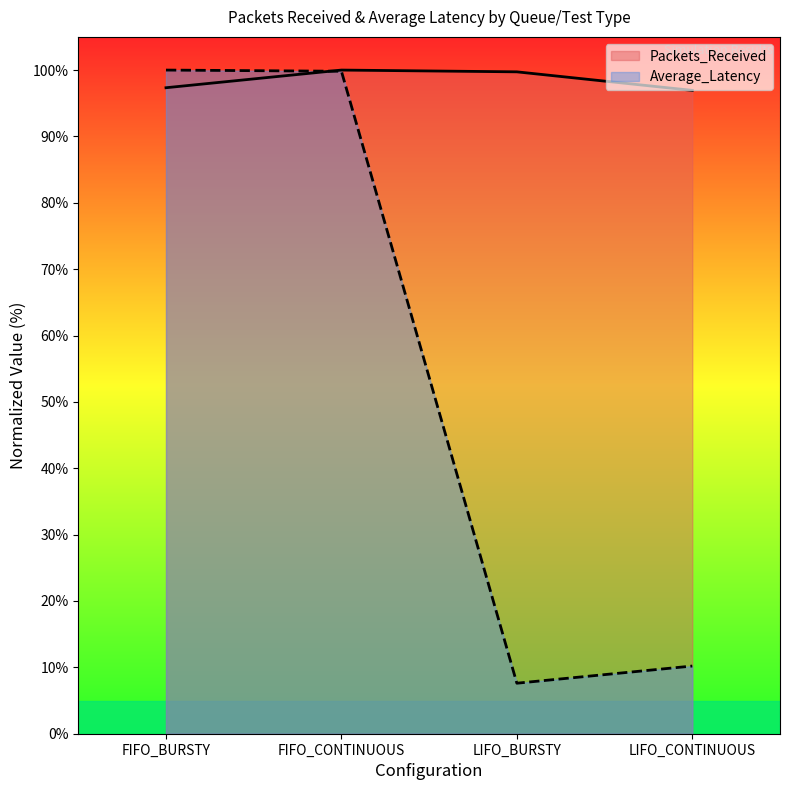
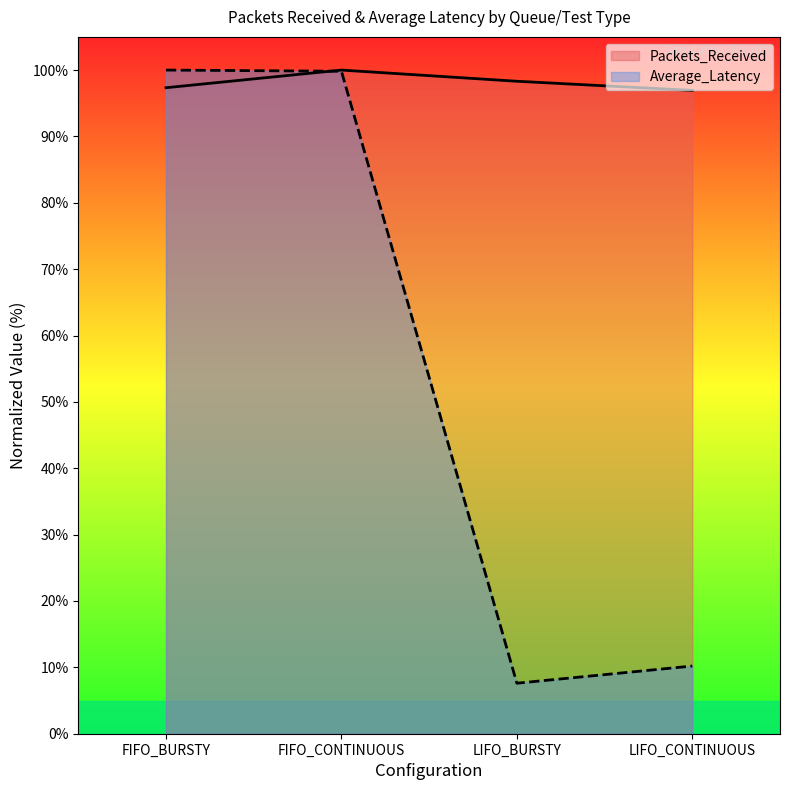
  {
    "Packets_Received": {
      "FIFO_BURSTY": "97%",
-     "LIFO_BURSTY": "100%",
+     "LIFO_BURSTY": "98%",
      "LIFO_CONTINUOUS": "97%"
    },
    "Average_Latency": {
      "FIFO_BURSTY": "100%",
      "LIFO_BURSTY": "8%",
      "LIFO_CONTINUOUS": "10%"
    }
  }
